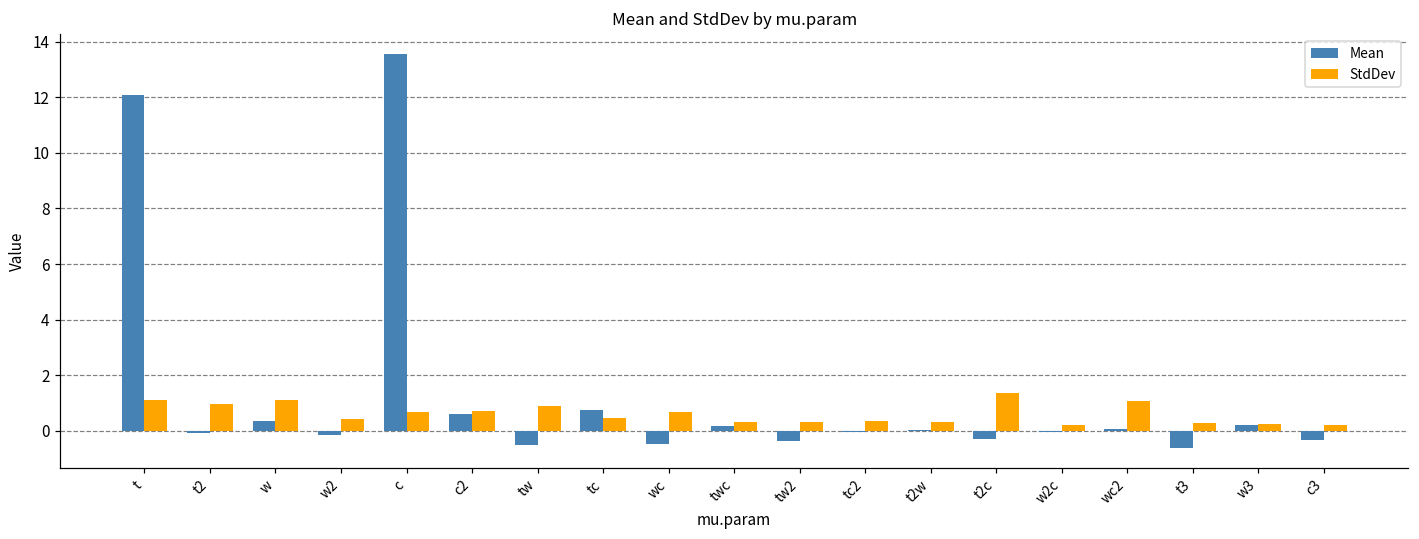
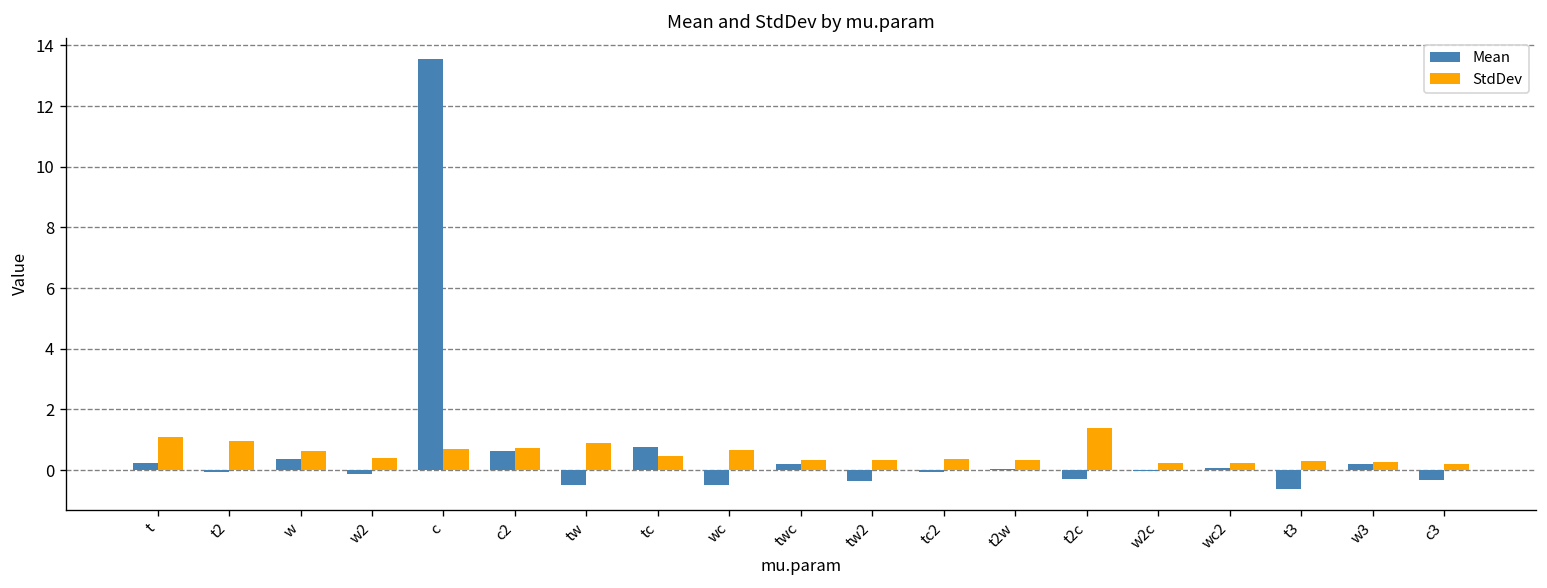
  {
    "Mean": {
-     "t": 12.1,
+     "t": 0.2,
      "w": 0.4,
      "w2": -0.1,
      "c": 13.5,
      "c2": 0.6,
      "tw": -0.5,
      "tc": 0.8,
      "wc": -0.5,
      "twc": 0.2,
      "tw2": -0.4,
      "t2c": -0.3,
      "t3": -0.6,
      "w3": 0.2,
      "c3": -0.3
    },
    "StdDev": {
      "t": 1.1,
      "t2": 1.0,
-     "w": 1.1,
+     "w": 0.6,
      "w2": 0.4,
      "c": 0.7,
      "c2": 0.7,
      "tw": 0.9,
      "tc": 0.5,
      "wc": 0.7,
      "twc": 0.3,
      "tw2": 0.3,
      "tc2": 0.4,
      "t2w": 0.3,
      "t2c": 1.4,
      "w2c": 0.2,
-     "wc2": 1.1,
+     "wc2": 0.2,
      "t3": 0.3,
      "w3": 0.3,
      "c3": 0.2
    }
  }
